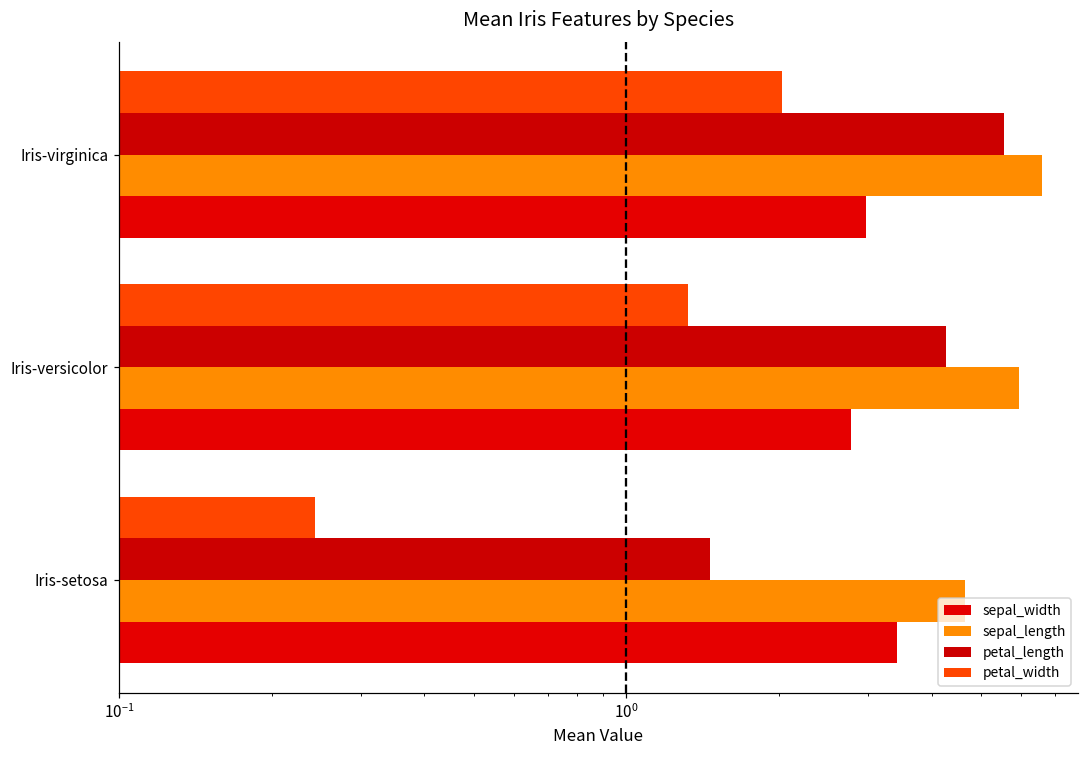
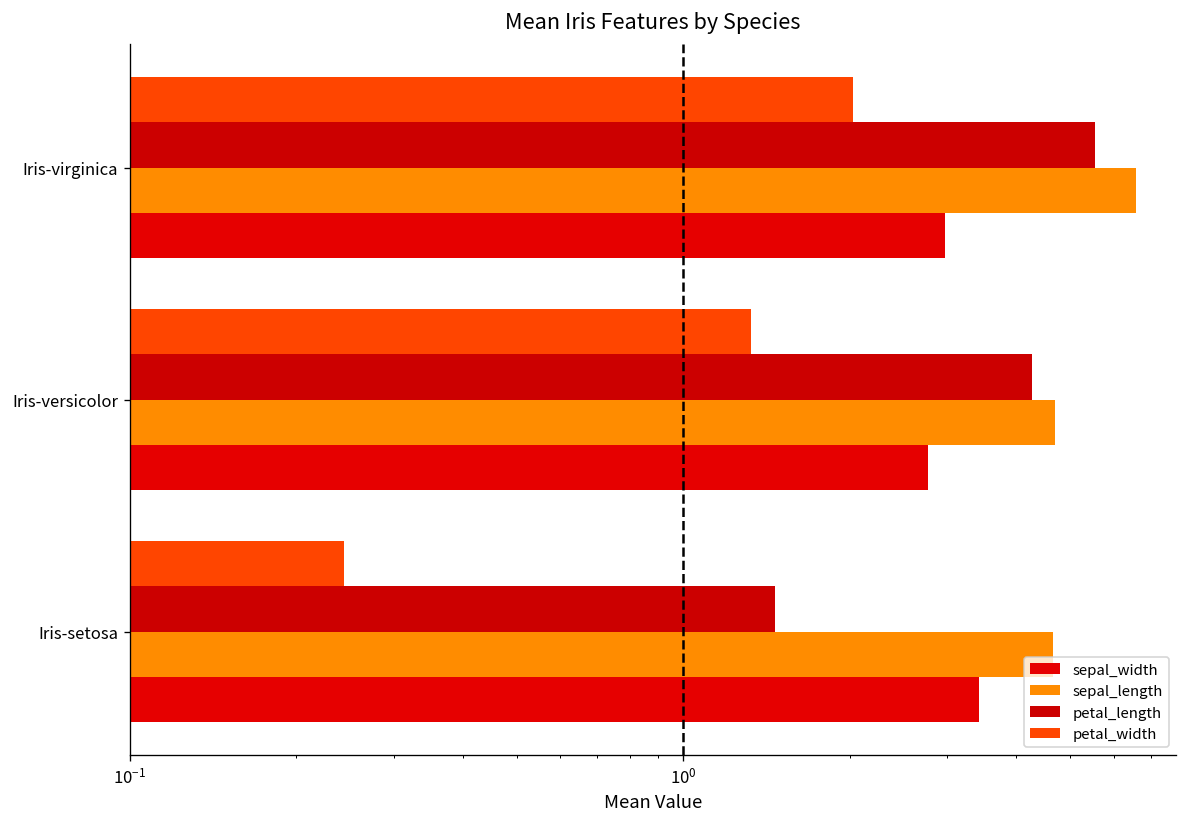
  {
    "sepal_length": {
      "Iris-virginica": 6.6,
-     "Iris-versicolor": 5.9
+     "Iris-versicolor": 4.7
    },
    "petal_width": {
      "Iris-virginica": 2.0,
      "Iris-versicolor": 1.33,
      "Iris-setosa": 0.24
    }
  }
